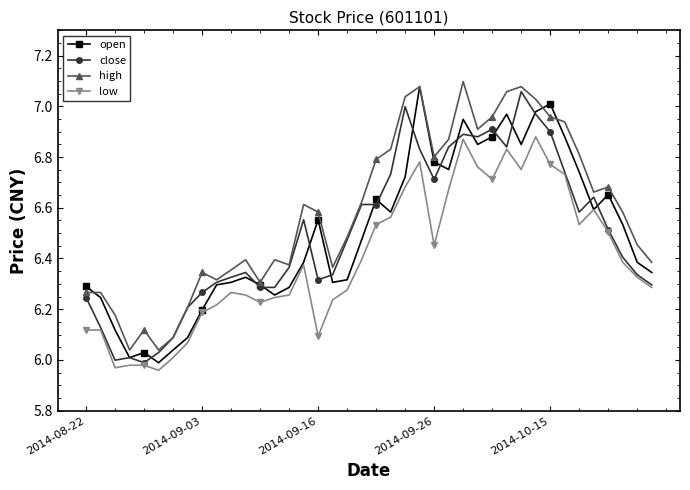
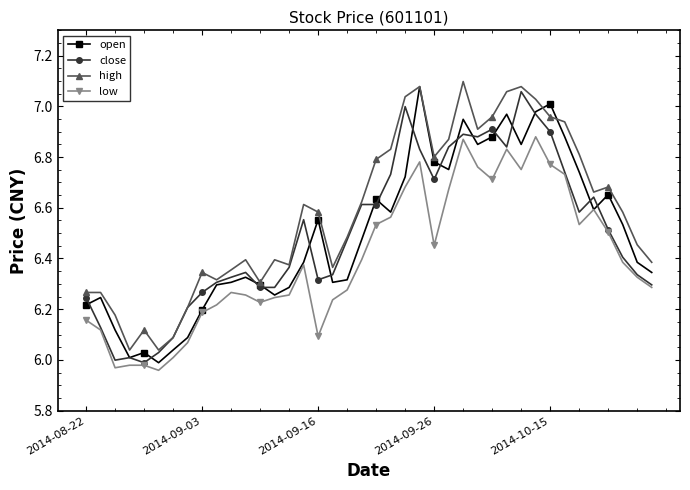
  {
    "open": {
-     "2014-08-22": 6.29,
+     "2014-08-22": 6.22,
      "2014-09-16": 6.55,
      "2014-09-26": 6.78,
      "2014-10-15": 7.01
    },
    "low": {
-     "2014-08-22": 6.12,
+     "2014-08-22": 6.16,
      "2014-09-16": 6.09,
      "2014-09-26": 6.45,
      "2014-10-15": 6.77
    }
  }
